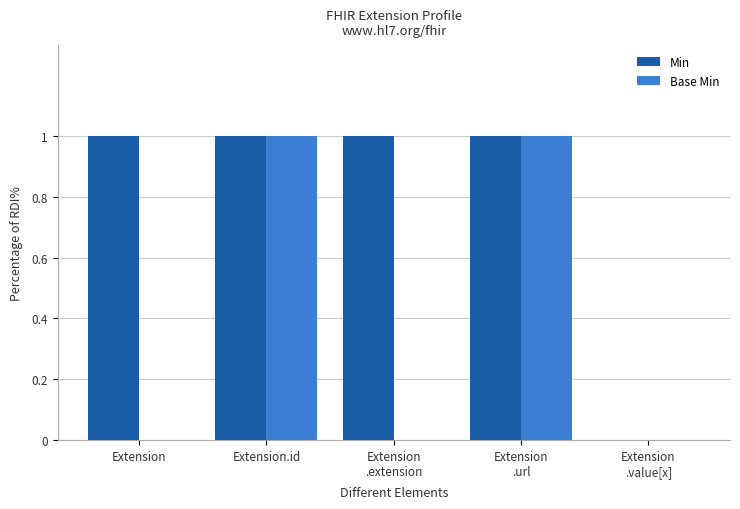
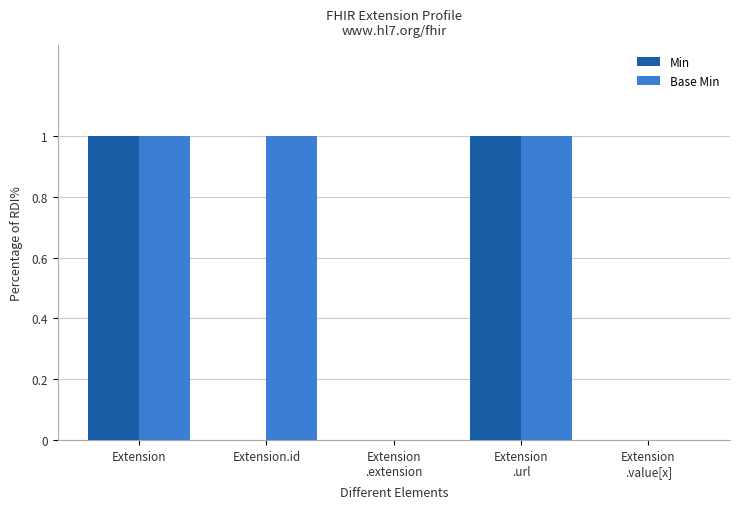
  {
    "Min": {
      "Extension": 1,
-     "Extension.id": 1,
-     "Extension .extension": 1,
+     "Extension.id": 0,
+     "Extension .extension": 0,
      "Extension .url": 1,
      "Extension .value[x]": 0
    },
    "Base Min": {
-     "Extension": 0,
+     "Extension": 1,
      "Extension.id": 1,
      "Extension .extension": 0,
      "Extension .url": 1,
      "Extension .value[x]": 0
    }
  }
